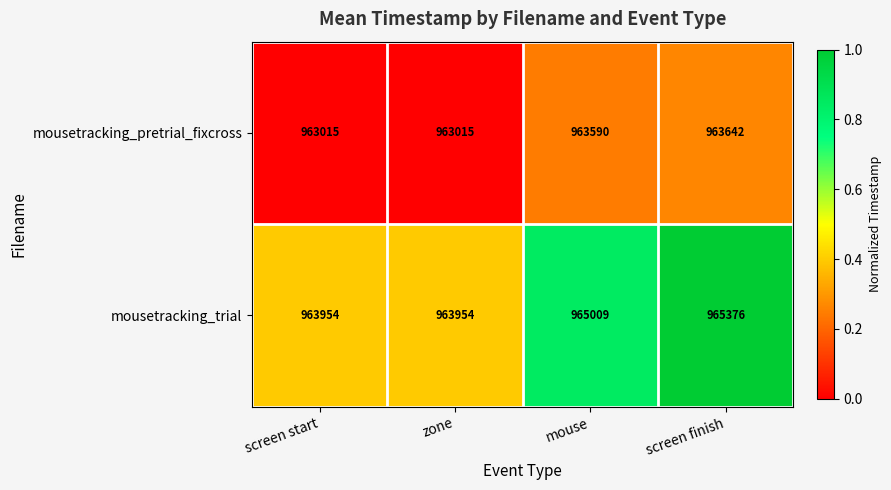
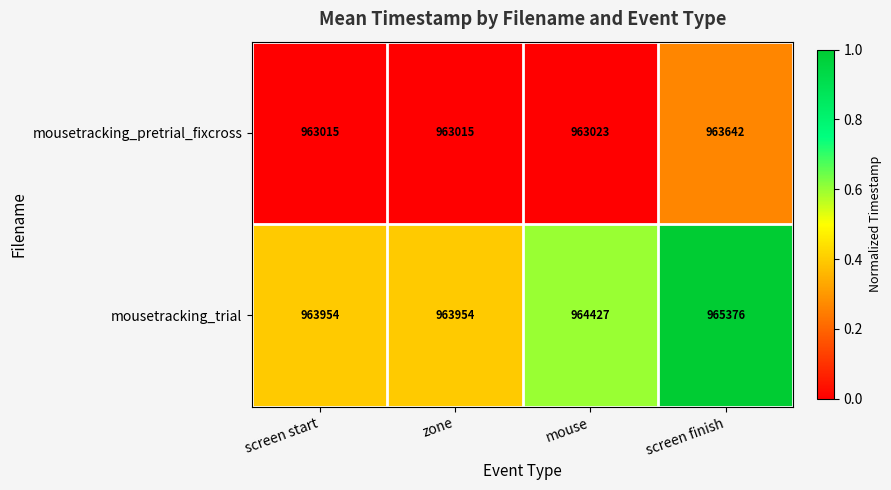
  {
    "mousetracking_pretrial_fixcross": {
      "screen start": 963015,
      "zone": 963015,
-     "mouse": 963590,
+     "mouse": 963023,
      "screen finish": 963642
    },
    "mousetracking_trial": {
      "screen start": 963954,
      "zone": 963954,
-     "mouse": 965009,
+     "mouse": 964427,
      "screen finish": 965376
    }
  }
